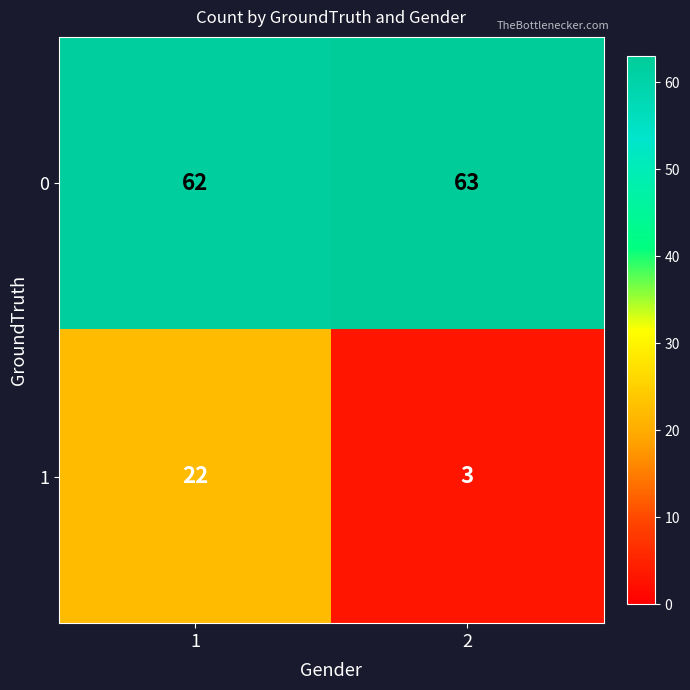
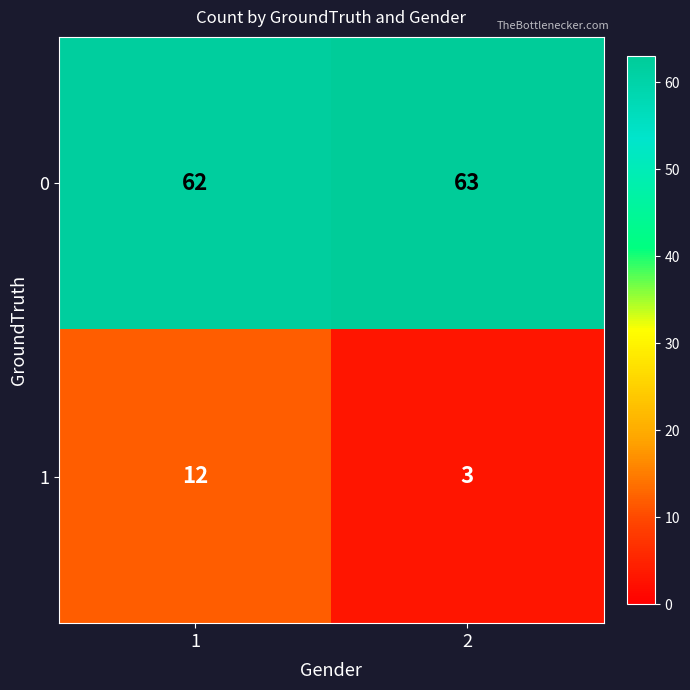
  {
    "0": {
      "1": 62,
      "2": 63
    },
    "1": {
-     "1": 22,
+     "1": 12,
      "2": 3
    }
  }
